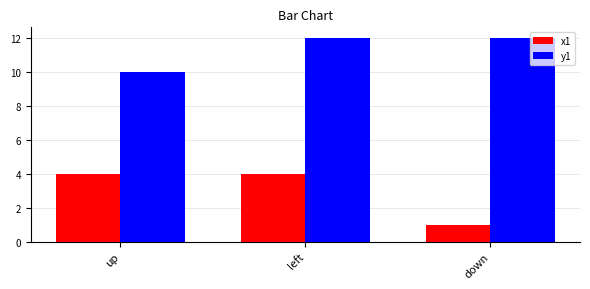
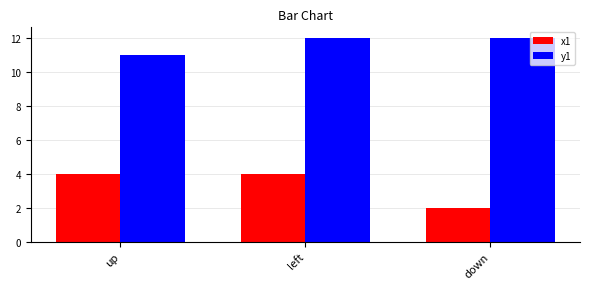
  {
    "x1": {
      "up": 4,
      "left": 4,
-     "down": 1
+     "down": 2
    },
    "y1": {
-     "up": 10,
+     "up": 11,
      "left": 12,
      "down": 12
    }
  }
